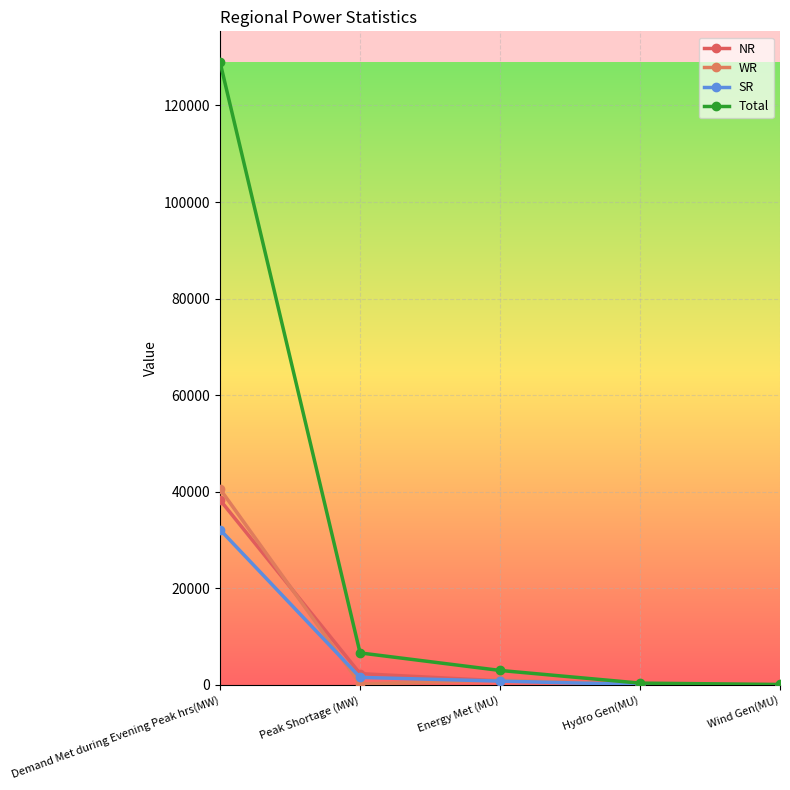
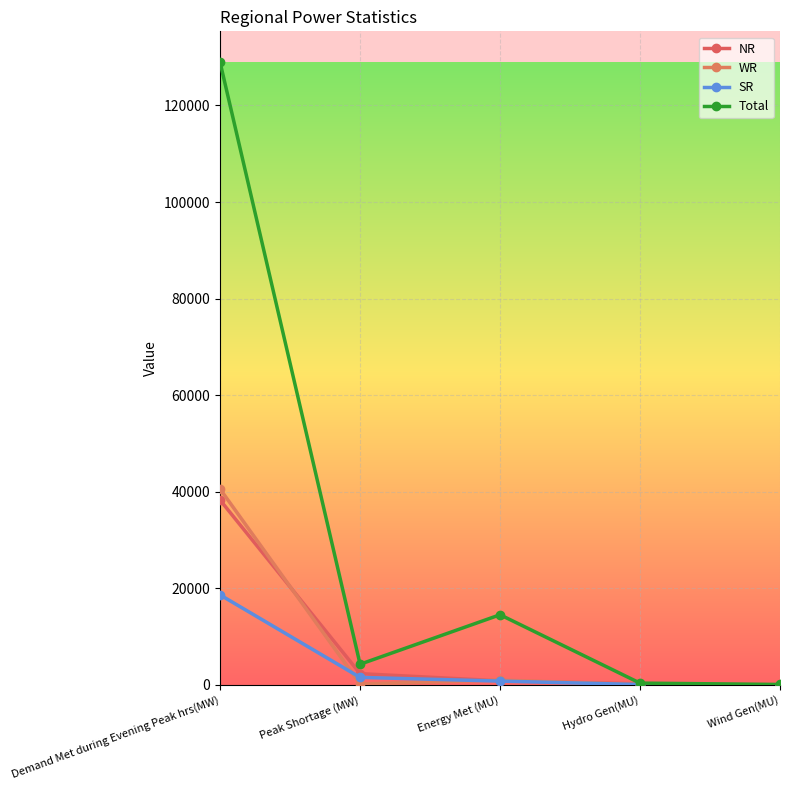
  {
    "SR": {
-     "Demand Met during Evening Peak hrs(MW)": 32000,
+     "Demand Met during Evening Peak hrs(MW)": 19000,
      "Peak Shortage (MW)": 2000
    },
    "Total": {
      "Demand Met during Evening Peak hrs(MW)": 129000,
-     "Peak Shortage (MW)": 7000,
-     "Energy Met (MU)": 3000
+     "Peak Shortage (MW)": 4000,
+     "Energy Met (MU)": 15000
    }
  }
